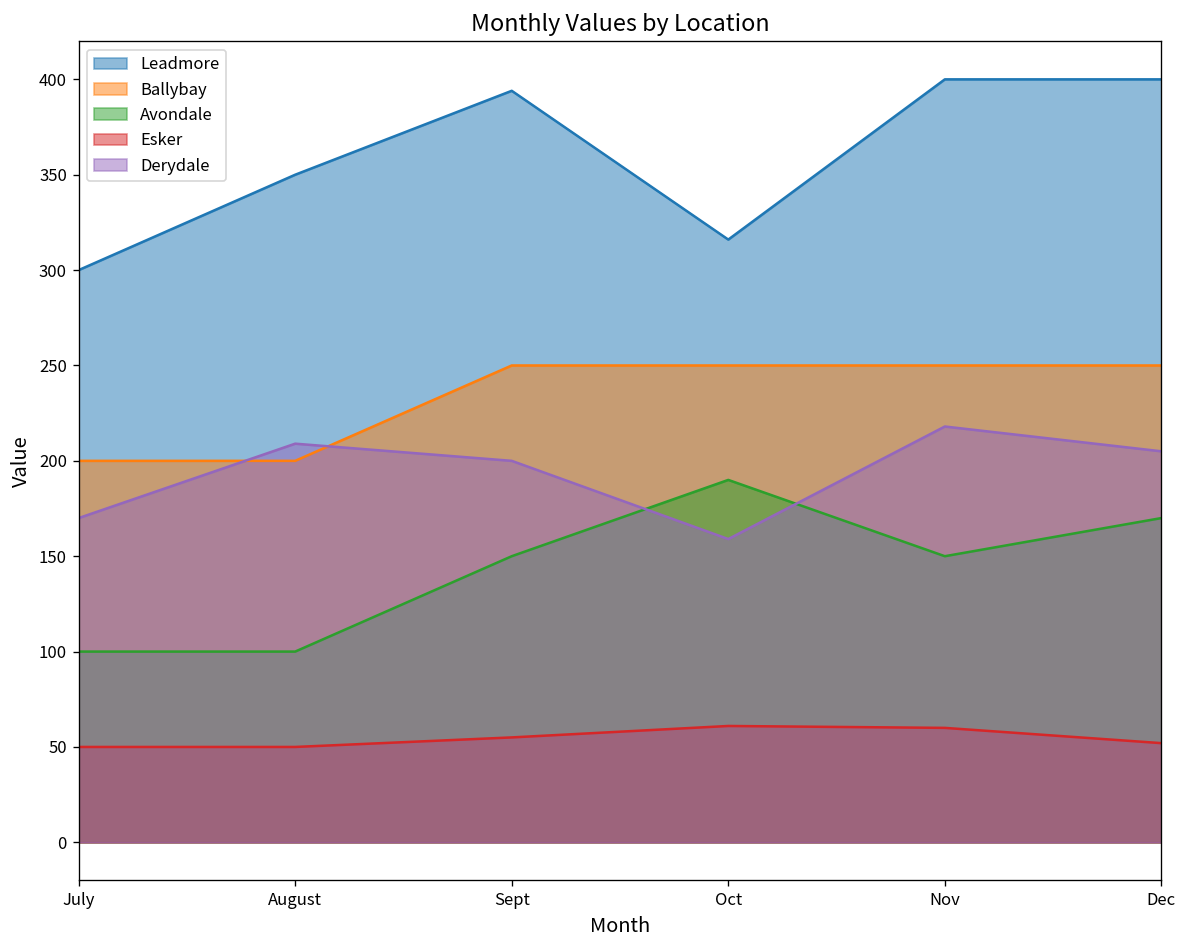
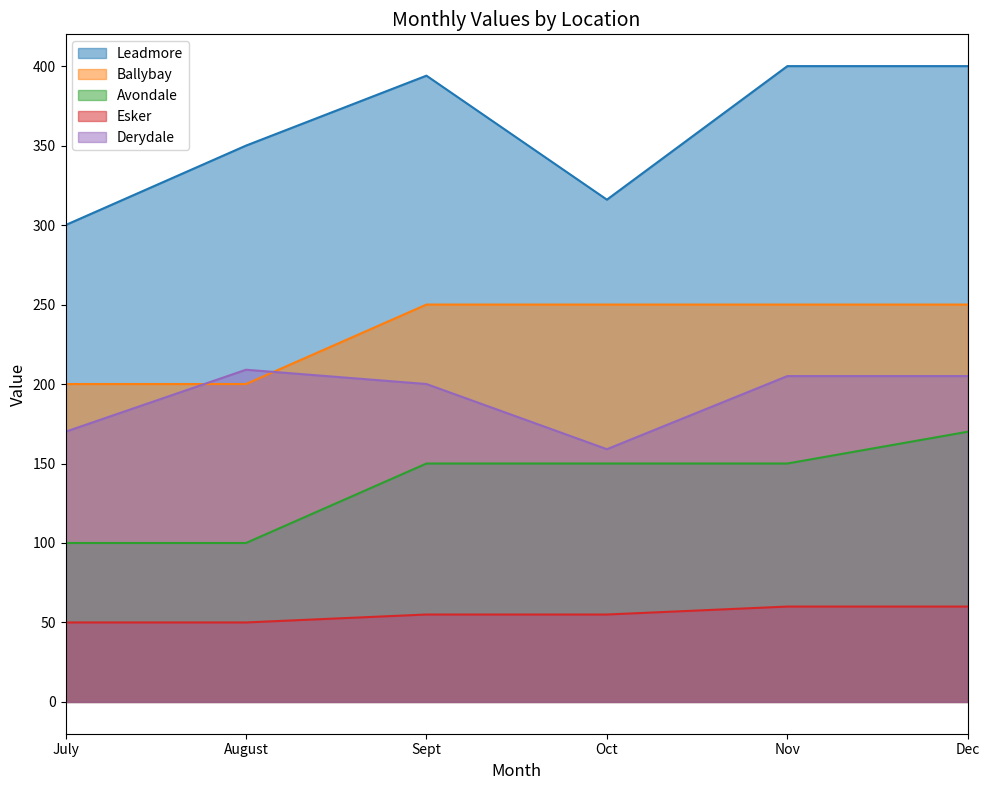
  {
    "Leadmore": {
      "July": 300,
      "August": 350,
      "Sept": 394,
      "Oct": 316,
      "Nov": 400,
      "Dec": 400
    },
    "Ballybay": {
      "July": 200,
      "August": 200,
      "Sept": 250,
      "Oct": 250,
      "Nov": 250,
      "Dec": 250
    },
    "Avondale": {
      "July": 100,
      "August": 100,
      "Sept": 150,
-     "Oct": 190,
+     "Oct": 150,
      "Nov": 150,
      "Dec": 170
    },
    "Esker": {
      "July": 50,
      "August": 50,
      "Sept": 55,
-     "Oct": 61,
+     "Oct": 55,
      "Nov": 60,
-     "Dec": 52
+     "Dec": 60
    },
    "Derydale": {
      "July": 170,
      "August": 209,
      "Sept": 200,
      "Oct": 159,
-     "Nov": 218,
+     "Nov": 205,
      "Dec": 205
    }
  }
